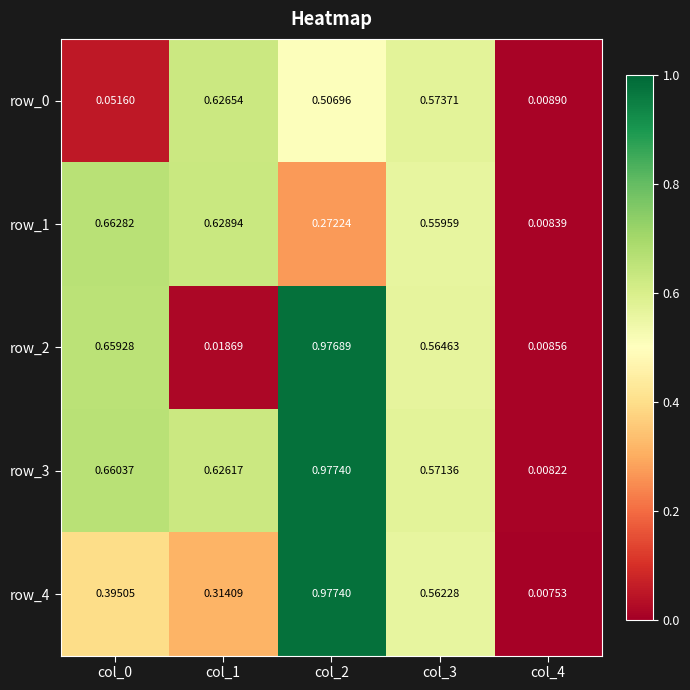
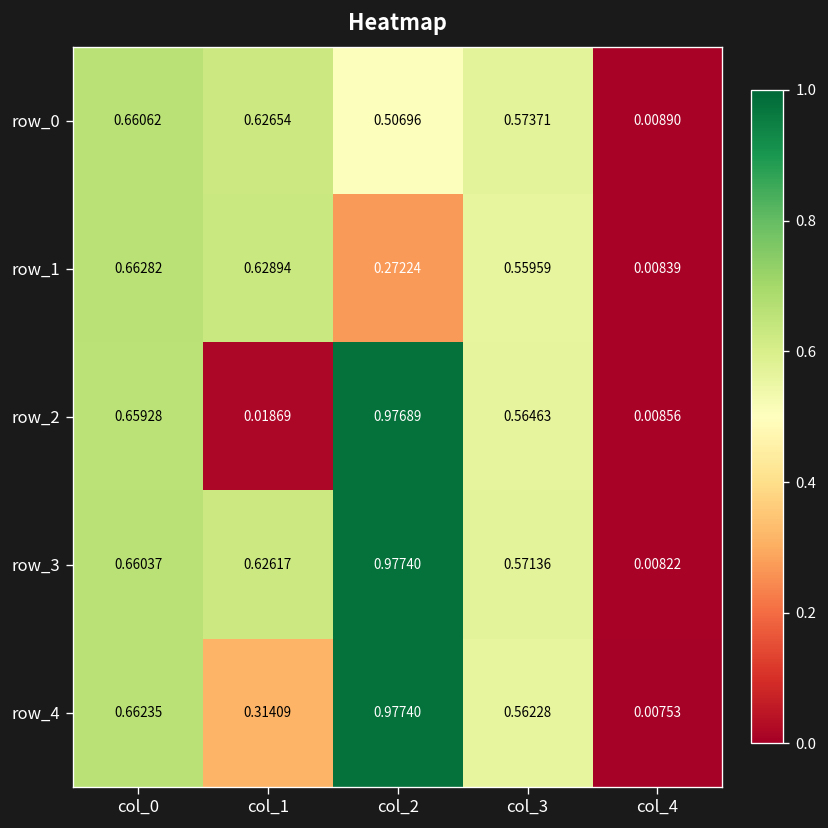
  {
    "row_0": {
-     "col_0": 0.05160,
+     "col_0": 0.66062,
      "col_1": 0.62654,
      "col_2": 0.50696,
      "col_3": 0.57371,
      "col_4": 0.00890
    },
    "row_1": {
      "col_0": 0.66282,
      "col_1": 0.62894,
      "col_2": 0.27224,
      "col_3": 0.55959,
      "col_4": 0.00839
    },
    "row_2": {
      "col_0": 0.65928,
      "col_1": 0.01869,
      "col_2": 0.97689,
      "col_3": 0.56463,
      "col_4": 0.00856
    },
    "row_3": {
      "col_0": 0.66037,
      "col_1": 0.62617,
      "col_2": 0.97740,
      "col_3": 0.57136,
      "col_4": 0.00822
    },
    "row_4": {
-     "col_0": 0.39505,
+     "col_0": 0.66235,
      "col_1": 0.31409,
      "col_2": 0.97740,
      "col_3": 0.56228,
      "col_4": 0.00753
    }
  }
